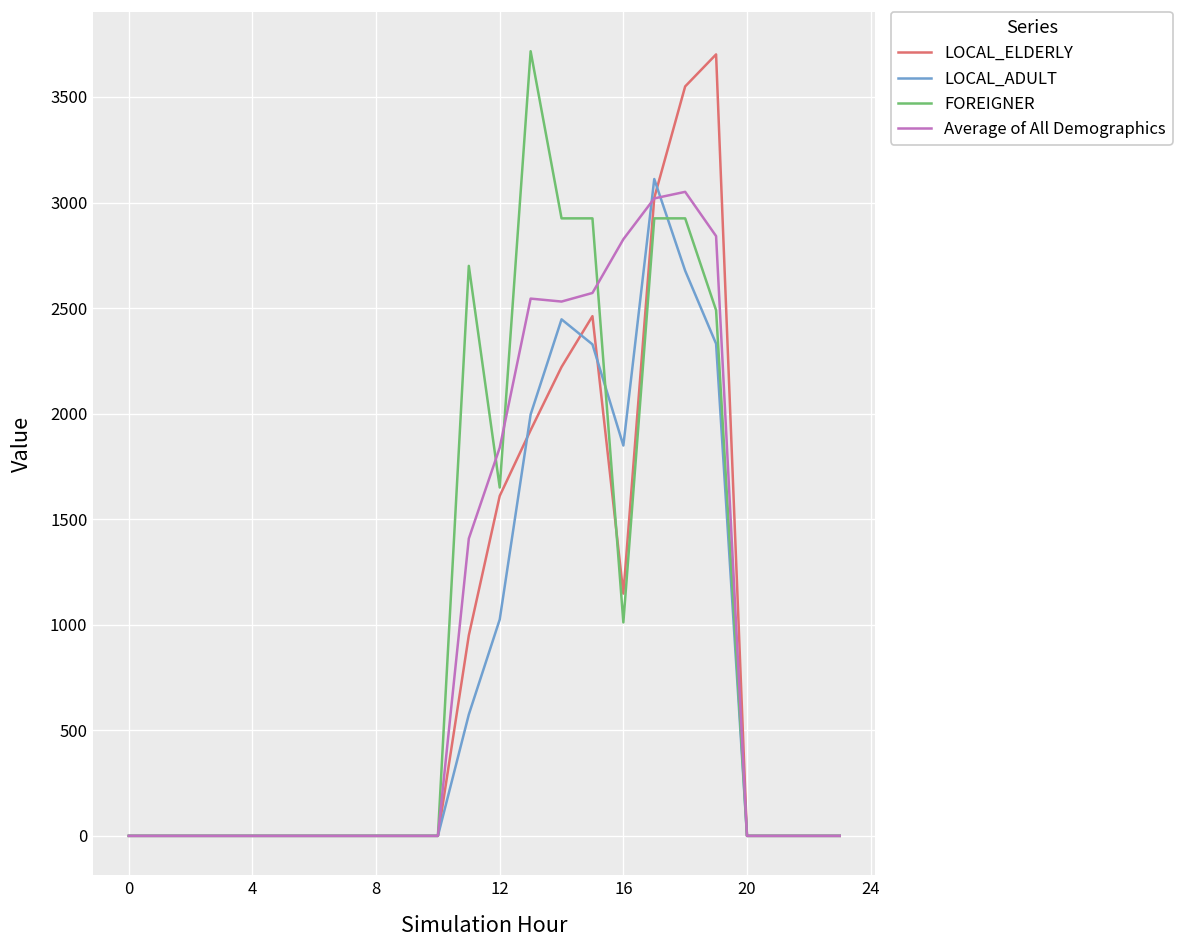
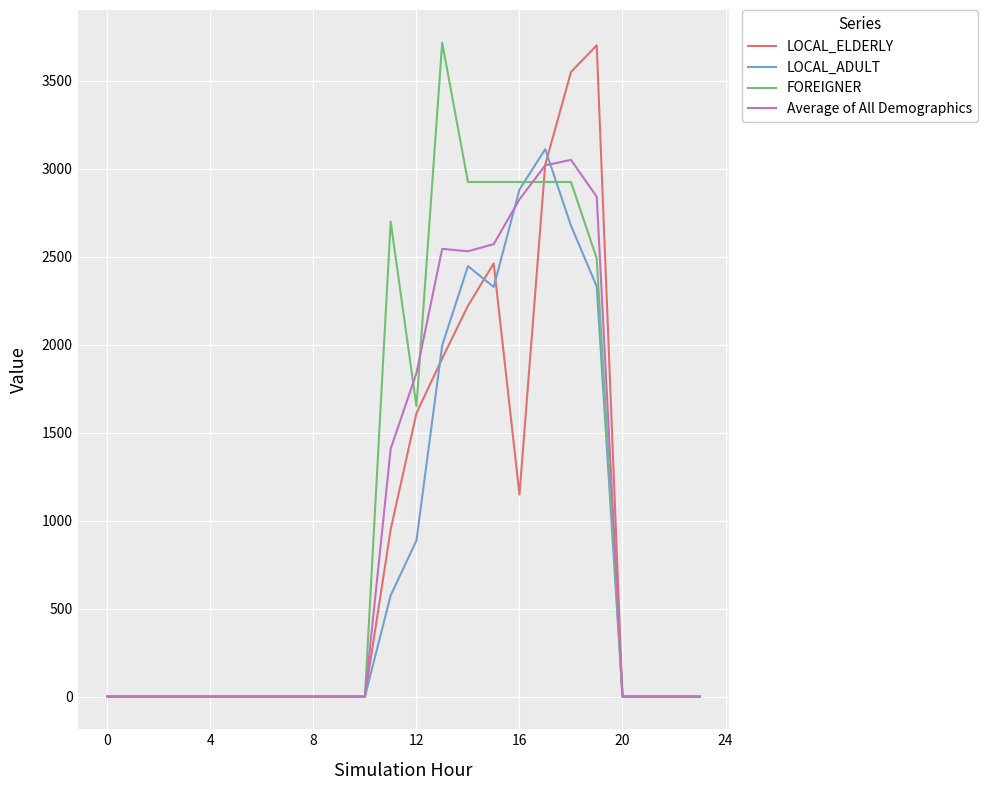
  {
    "LOCAL_ELDERLY": {
      "12": 1610,
      "16": 1150
    },
    "LOCAL_ADULT": {
-     "12": 1030,
-     "16": 1850
+     "12": 890,
+     "16": 2880
    },
    "FOREIGNER": {
      "12": 1650,
-     "16": 1010
+     "16": 2930
    },
    "Average of All Demographics": {
      "12": 1840,
      "16": 2830
    }
  }
